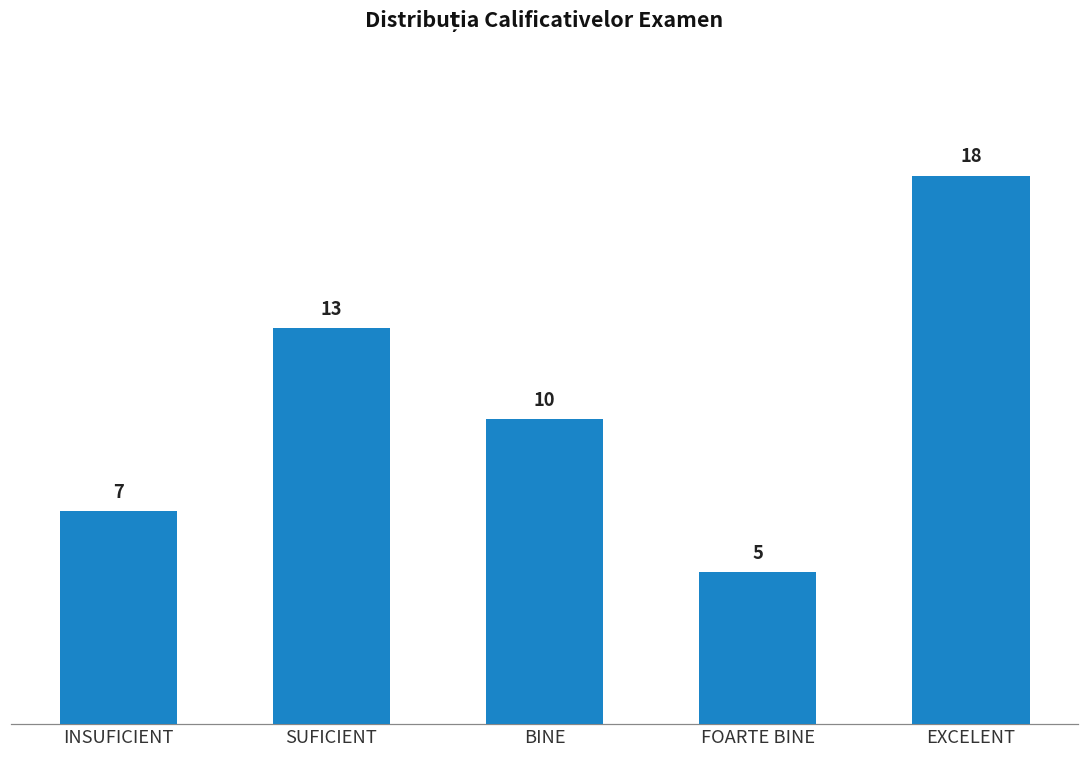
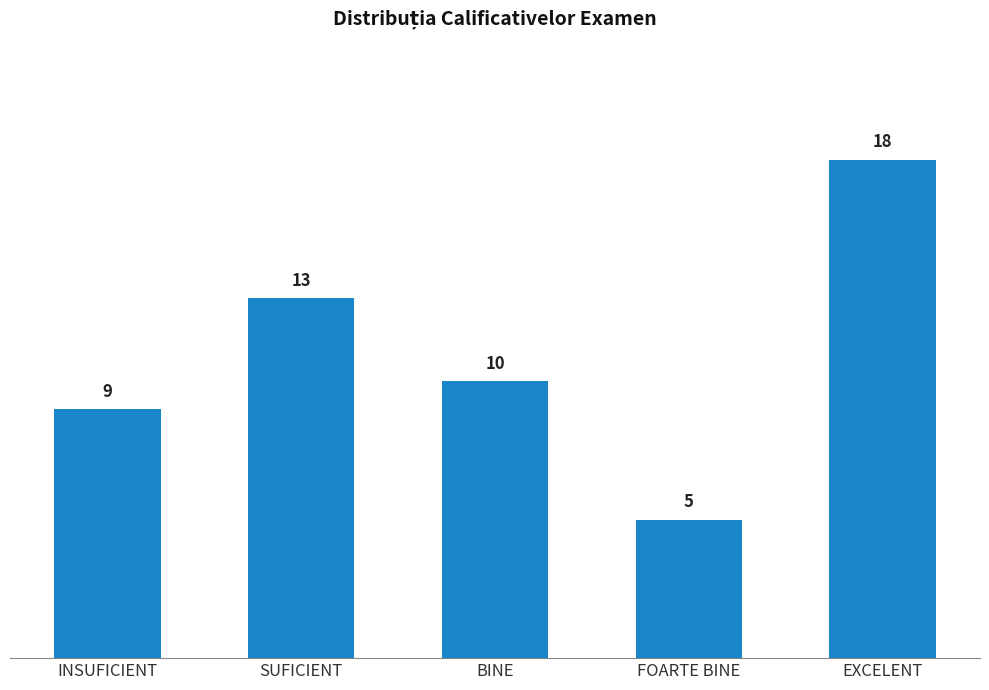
  {
-   "INSUFICIENT": 7,
+   "INSUFICIENT": 9,
    "SUFICIENT": 13,
    "BINE": 10,
    "FOARTE BINE": 5,
    "EXCELENT": 18
  }
